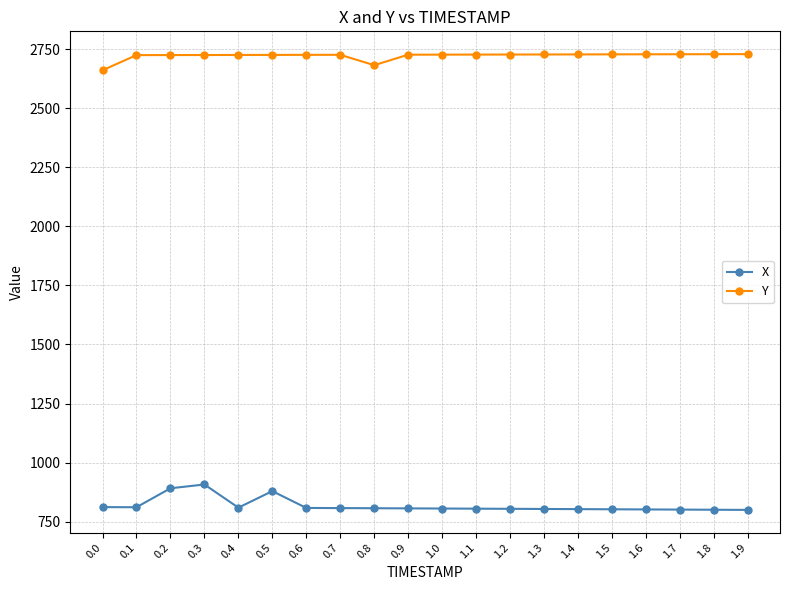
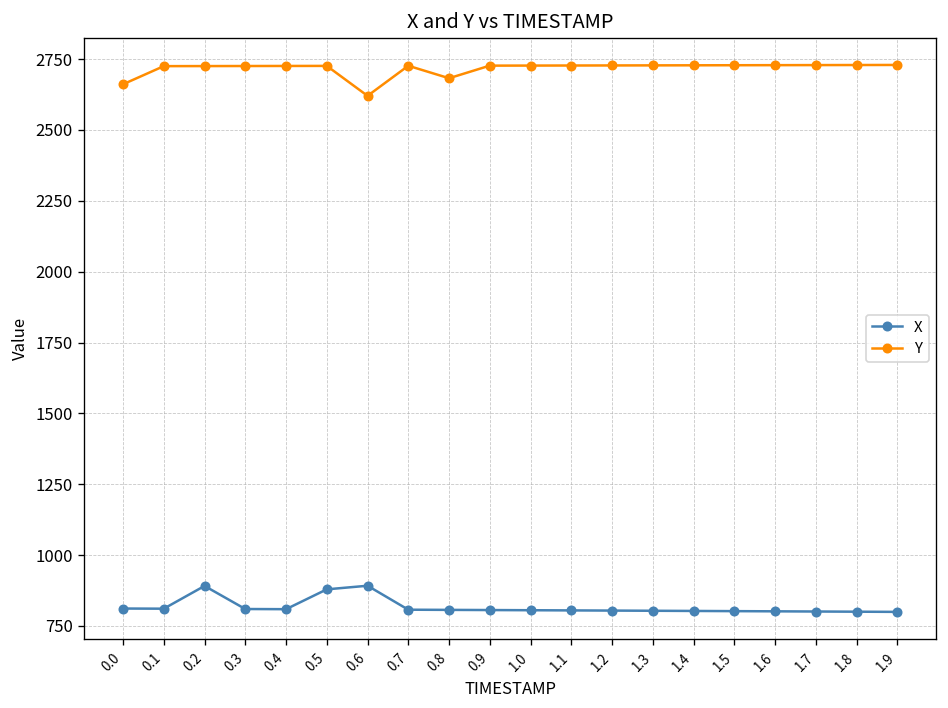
  {
    "X": {
      "0.0": 810,
      "0.1": 810,
      "0.2": 890,
-     "0.3": 910,
+     "0.3": 810,
      "0.4": 810,
      "0.5": 880,
-     "0.6": 810,
+     "0.6": 890,
      "0.7": 810,
      "0.8": 810,
      "0.9": 810,
      "1.0": 810,
      "1.1": 800,
      "1.2": 800,
      "1.3": 800,
      "1.4": 800,
      "1.5": 800,
      "1.6": 800,
      "1.7": 800,
      "1.8": 800,
      "1.9": 800
    },
    "Y": {
      "0.0": 2660,
      "0.1": 2730,
      "0.2": 2730,
      "0.3": 2730,
      "0.4": 2730,
      "0.5": 2730,
-     "0.6": 2730,
+     "0.6": 2620,
      "0.7": 2730,
      "0.8": 2680,
      "0.9": 2730,
      "1.0": 2730,
      "1.1": 2730,
      "1.2": 2730,
      "1.3": 2730,
      "1.4": 2730,
      "1.5": 2730,
      "1.6": 2730,
      "1.7": 2730,
      "1.8": 2730,
      "1.9": 2730
    }
  }
